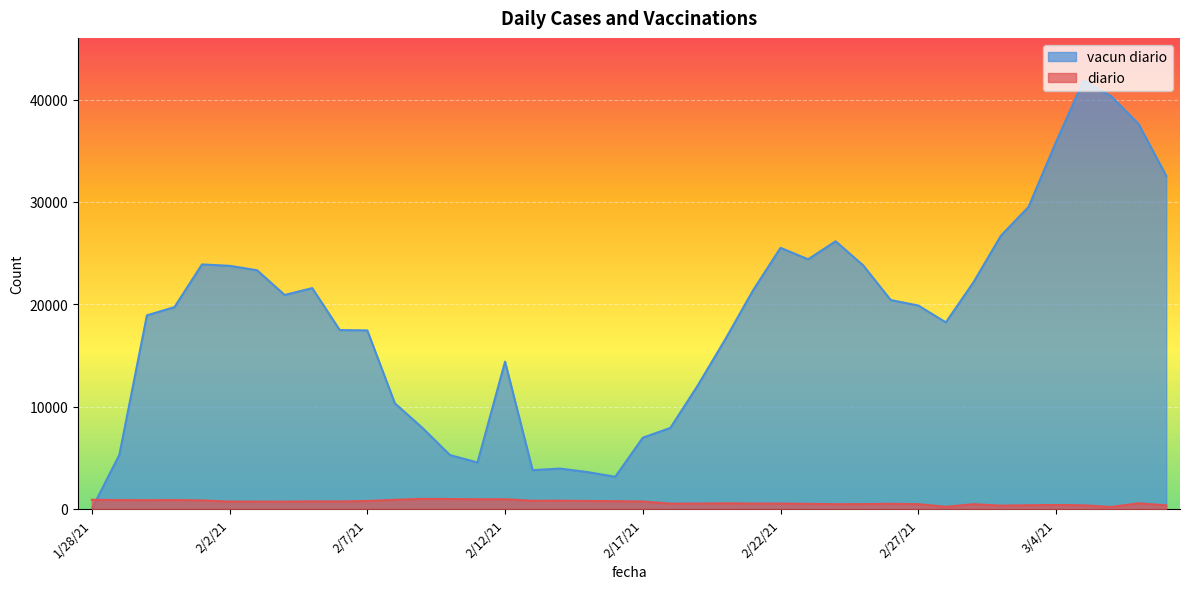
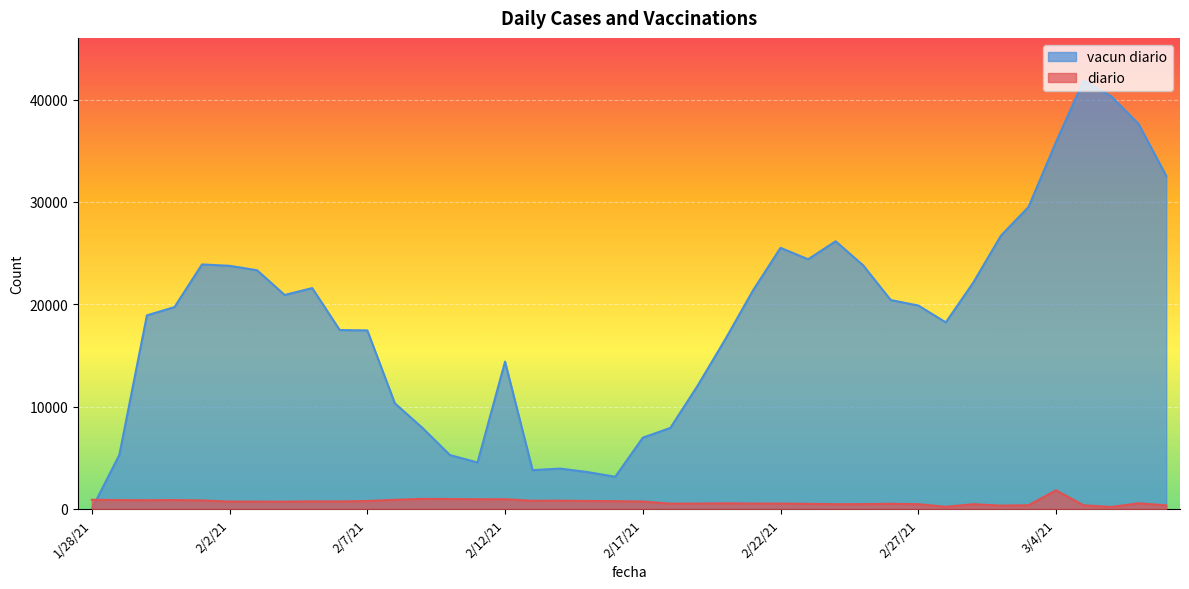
  {
    "vacun diario": {
      "1/28/21": 0,
      "2/2/21": 23800,
      "2/7/21": 17400,
      "2/12/21": 14400,
      "2/17/21": 7000,
      "2/22/21": 25500,
      "2/27/21": 19900,
      "3/4/21": 35800
    },
    "diario": {
      "1/28/21": 900,
      "2/2/21": 700,
      "2/7/21": 800,
      "2/12/21": 900,
      "2/17/21": 700,
      "2/22/21": 500,
      "2/27/21": 500,
-     "3/4/21": 400
+     "3/4/21": 1800
    }
  }
